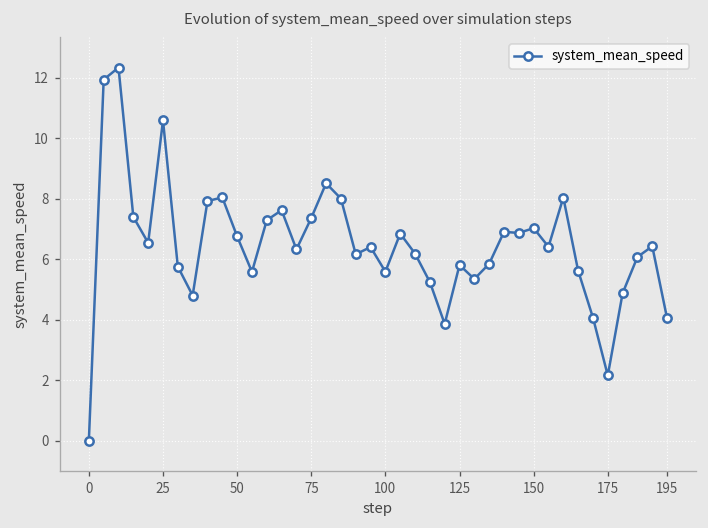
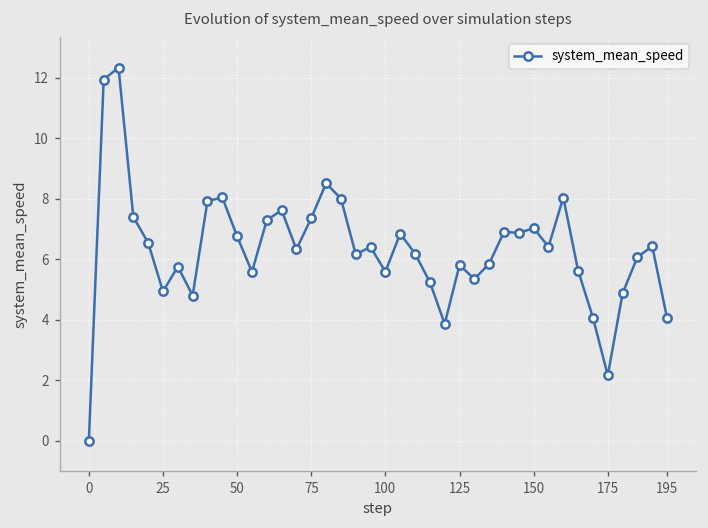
  {
    "0": 0.0,
-   "25": 10.6,
+   "25": 4.9,
    "50": 6.8,
    "75": 7.4,
    "100": 5.6,
    "125": 5.8,
    "150": 7.0,
    "175": 2.2,
    "195": 4.0
  }
